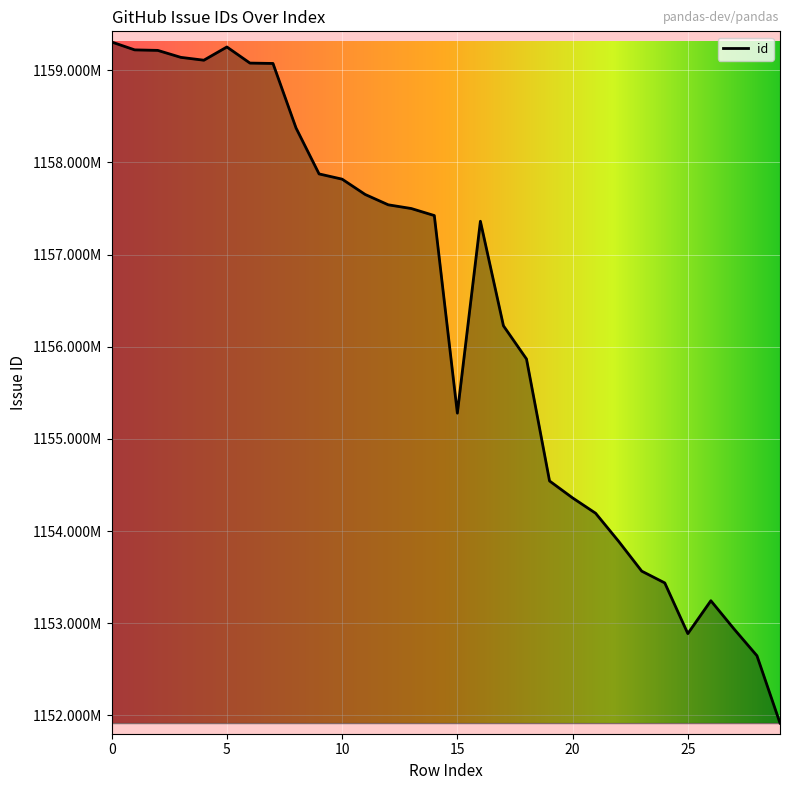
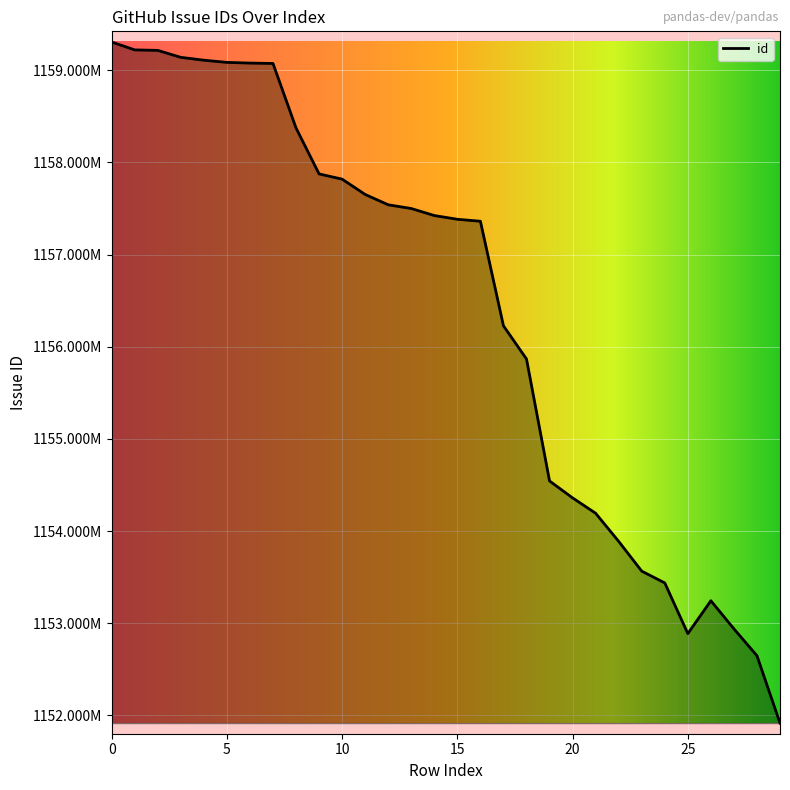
  {
    "0": 1159300000,
-   "5": 1159300000,
+   "5": 1159100000,
    "10": 1157800000,
-   "15": 1155300000,
+   "15": 1157400000,
    "20": 1154400000,
    "25": 1152900000
  }
